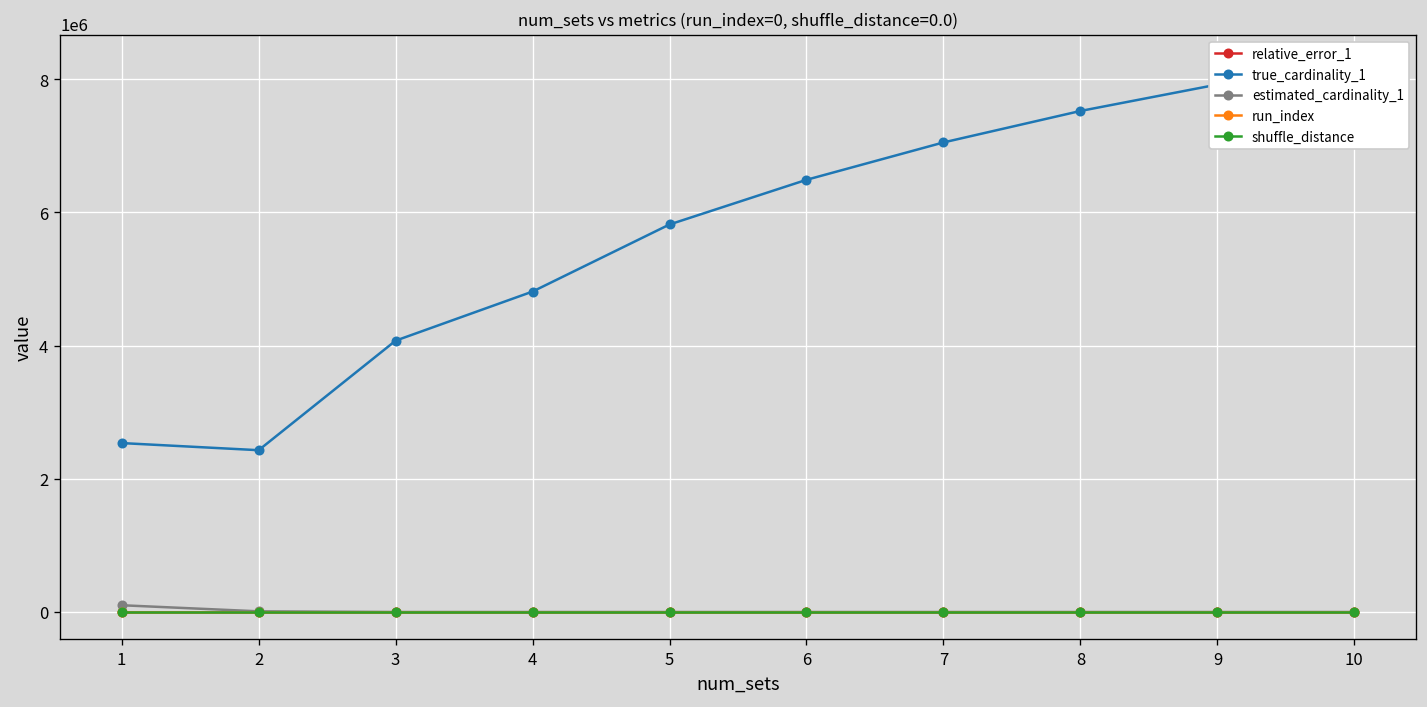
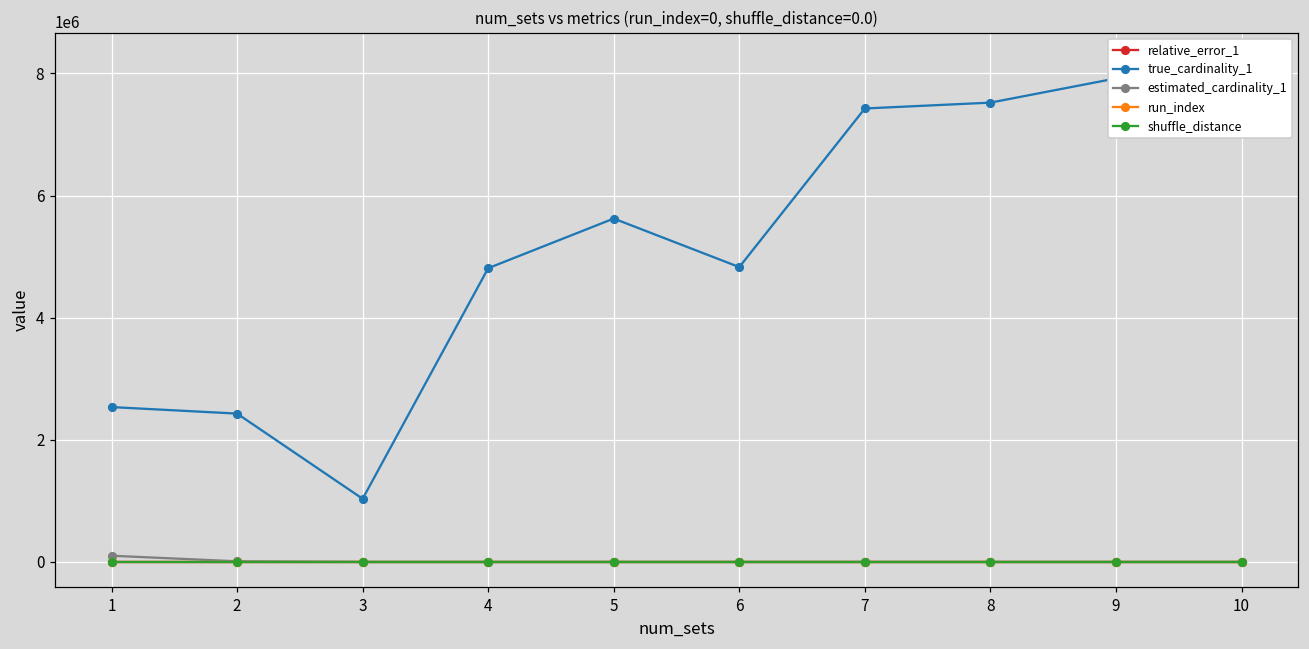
  {
    "shuffle_distance": {
      "1": 0
    },
    "true_cardinality_1": {
      "1": 2500000,
      "2": 2400000,
-     "3": 4100000,
+     "3": 1000000,
      "4": 4800000,
-     "5": 5800000,
-     "6": 6500000,
-     "7": 7000000,
+     "5": 5600000,
+     "6": 4800000,
+     "7": 7400000,
      "8": 7500000
    },
    "estimated_cardinality_1": {
      "1": 100000
    }
  }
